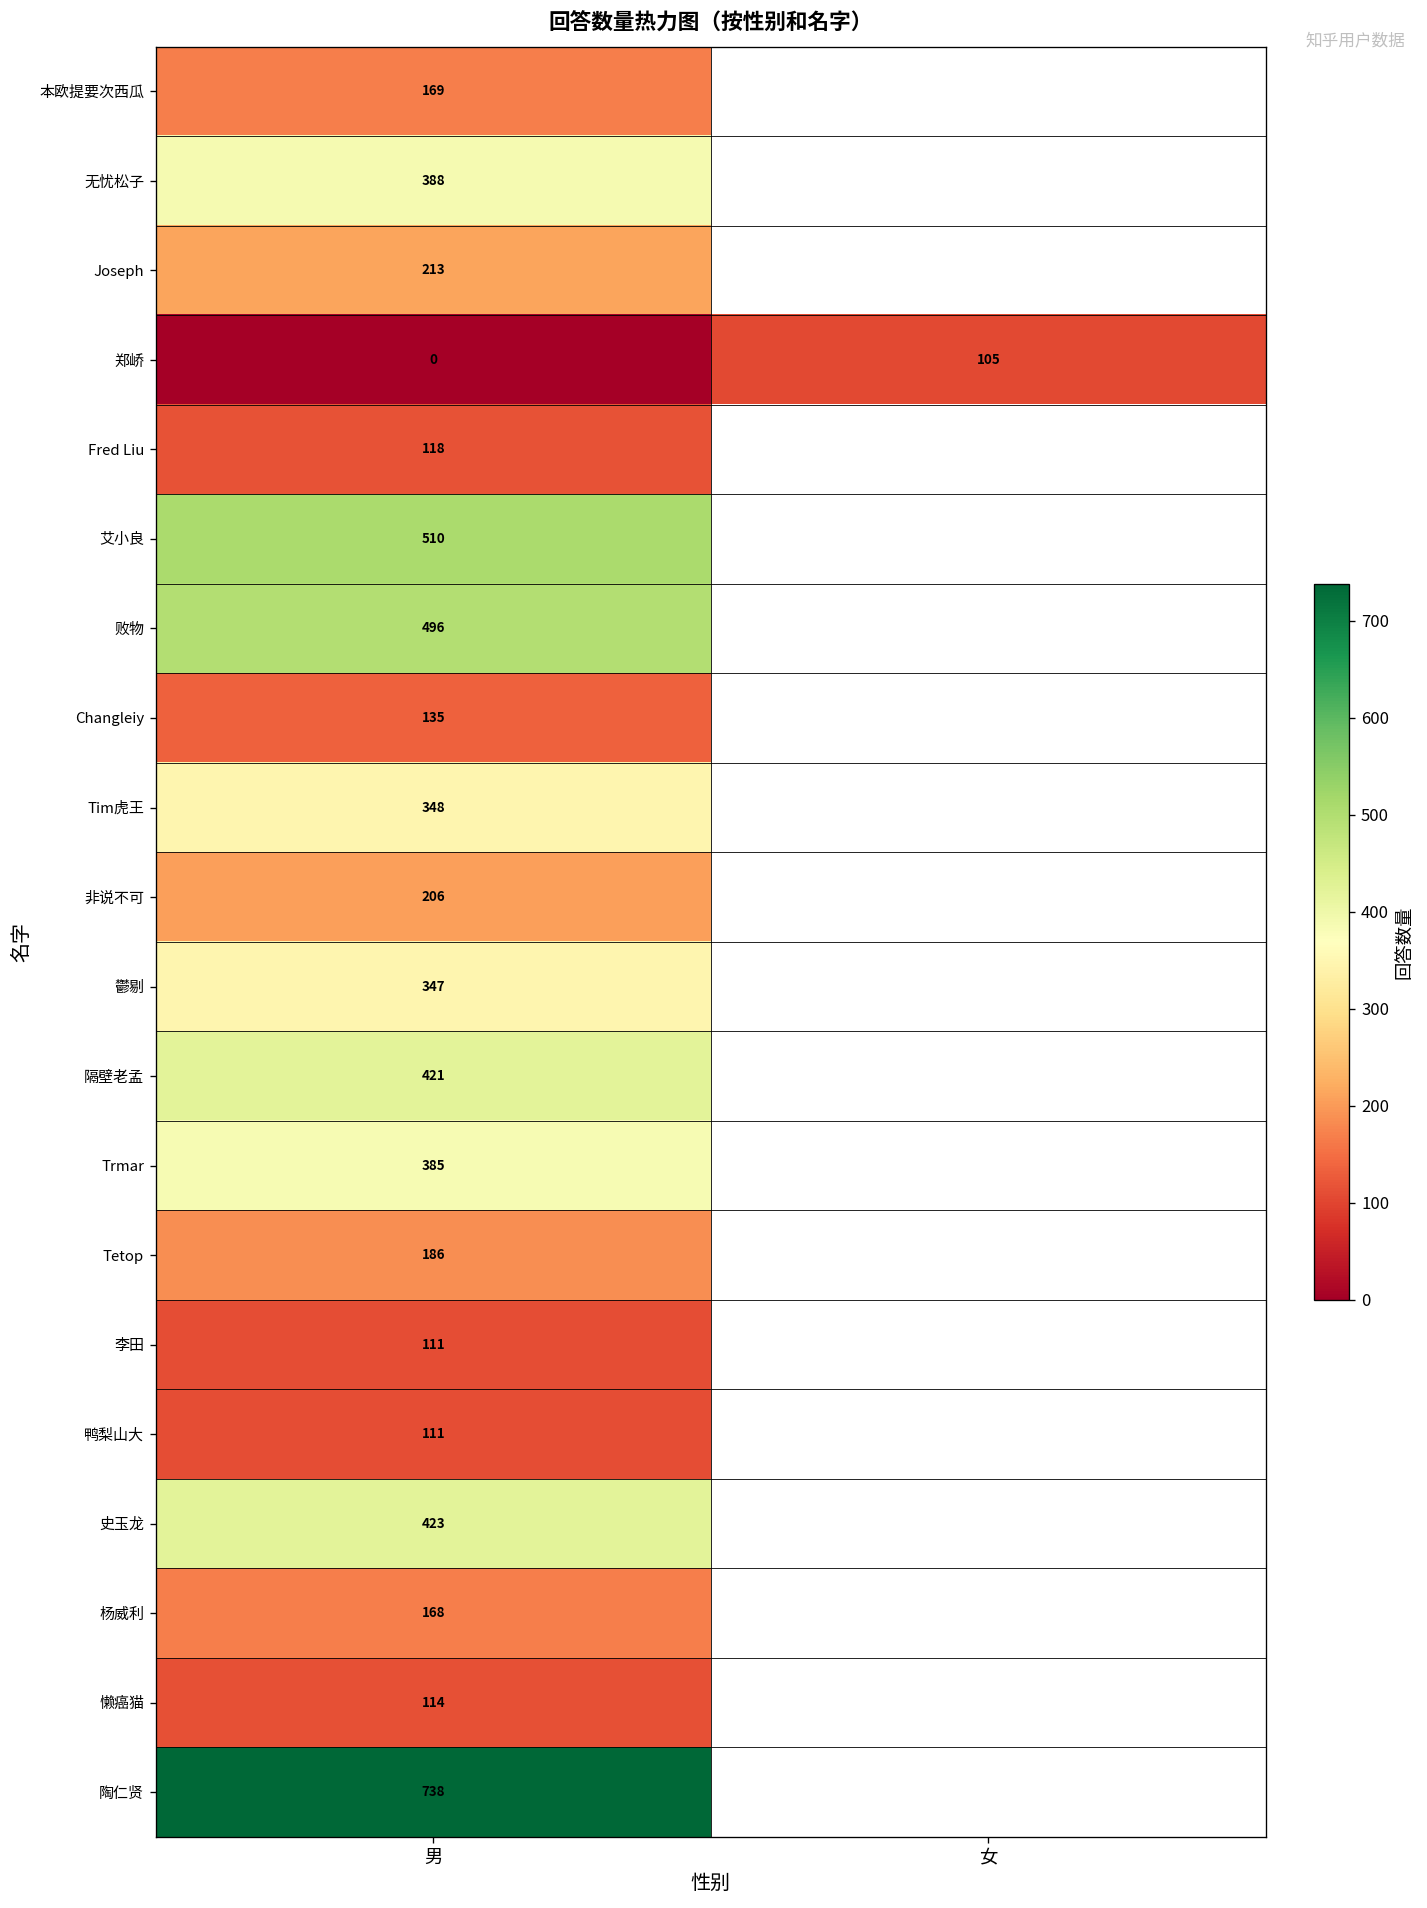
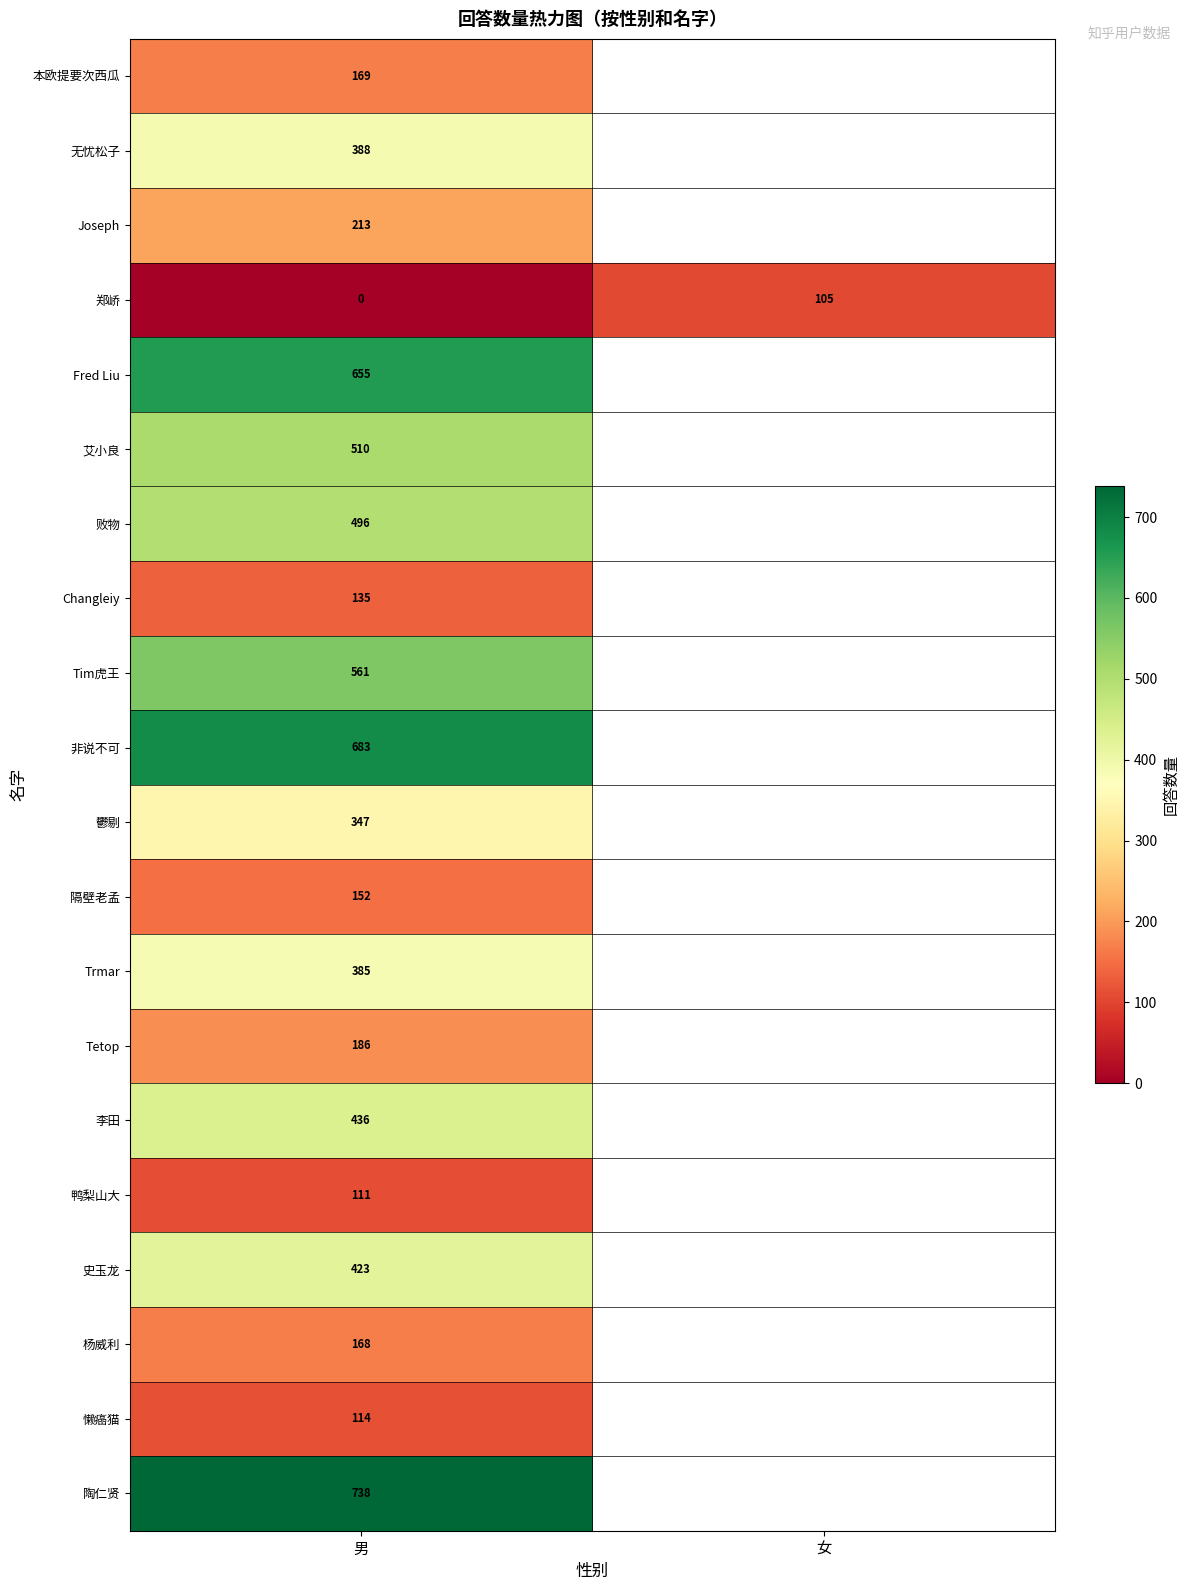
  {
    "本欧提要次西瓜": {
      "男": 169
    },
    "无忧松子": {
      "男": 388
    },
    "Joseph": {
      "男": 213
    },
    "郑峤": {
      "男": 0,
      "女": 105
    },
    "Fred Liu": {
-     "男": 118
+     "男": 655
    },
    "艾小良": {
      "男": 510
    },
    "败物": {
      "男": 496
    },
    "Changleiy": {
      "男": 135
    },
    "Tim虎王": {
-     "男": 348
+     "男": 561
    },
    "非说不可": {
-     "男": 206
+     "男": 683
    },
    "鬱剔": {
      "男": 347
    },
    "隔壁老孟": {
-     "男": 421
+     "男": 152
    },
    "Trmar": {
      "男": 385
    },
    "Tetop": {
      "男": 186
    },
    "李田": {
-     "男": 111
+     "男": 436
    },
    "鸭梨山大": {
      "男": 111
    },
    "史玉龙": {
      "男": 423
    },
    "杨威利": {
      "男": 168
    },
    "懒癌猫": {
      "男": 114
    },
    "陶仁贤": {
      "男": 738
    }
  }
